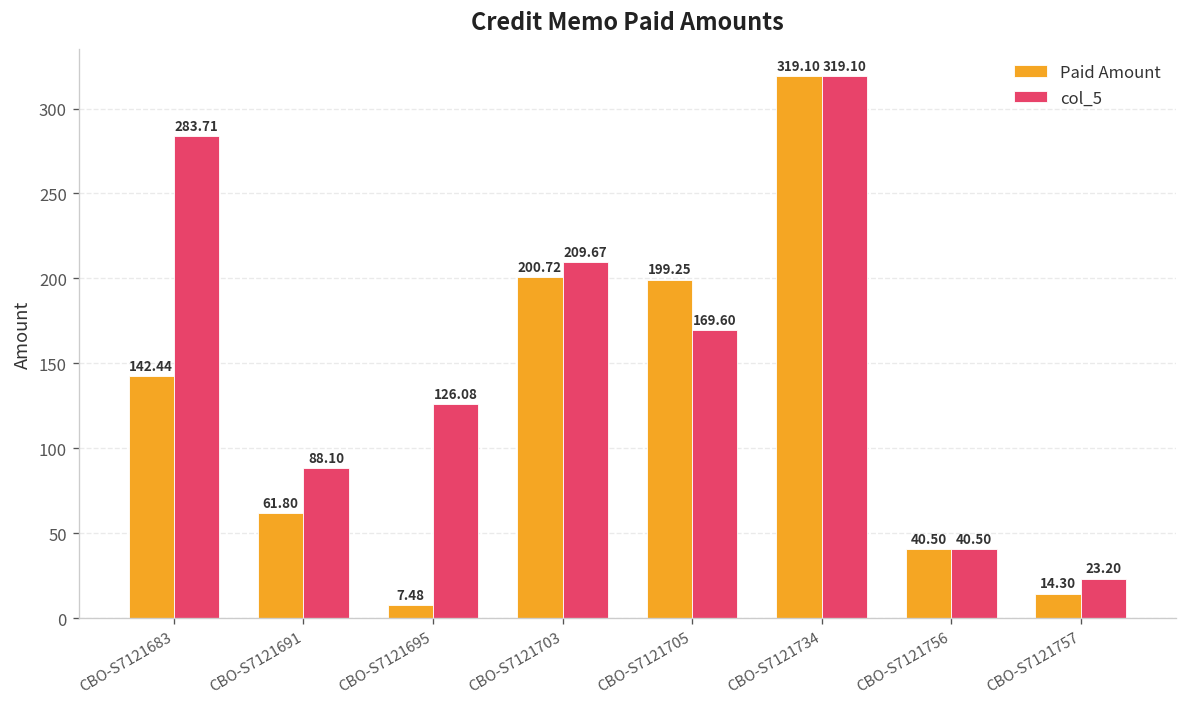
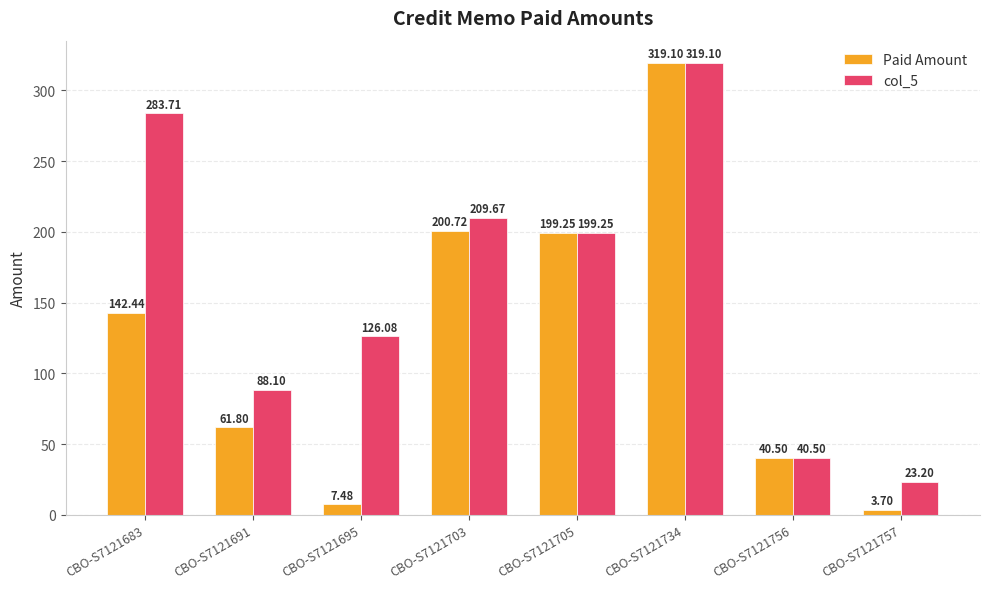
  {
    "Paid Amount": {
      "CBO-S7121683": 142.44,
      "CBO-S7121691": 61.80,
      "CBO-S7121695": 7.48,
      "CBO-S7121703": 200.72,
      "CBO-S7121705": 199.25,
      "CBO-S7121734": 319.10,
      "CBO-S7121756": 40.50,
-     "CBO-S7121757": 14.30
+     "CBO-S7121757": 3.70
    },
    "col_5": {
      "CBO-S7121683": 283.71,
      "CBO-S7121691": 88.10,
      "CBO-S7121695": 126.08,
      "CBO-S7121703": 209.67,
-     "CBO-S7121705": 169.60,
+     "CBO-S7121705": 199.25,
      "CBO-S7121734": 319.10,
      "CBO-S7121756": 40.50,
      "CBO-S7121757": 23.20
    }
  }
